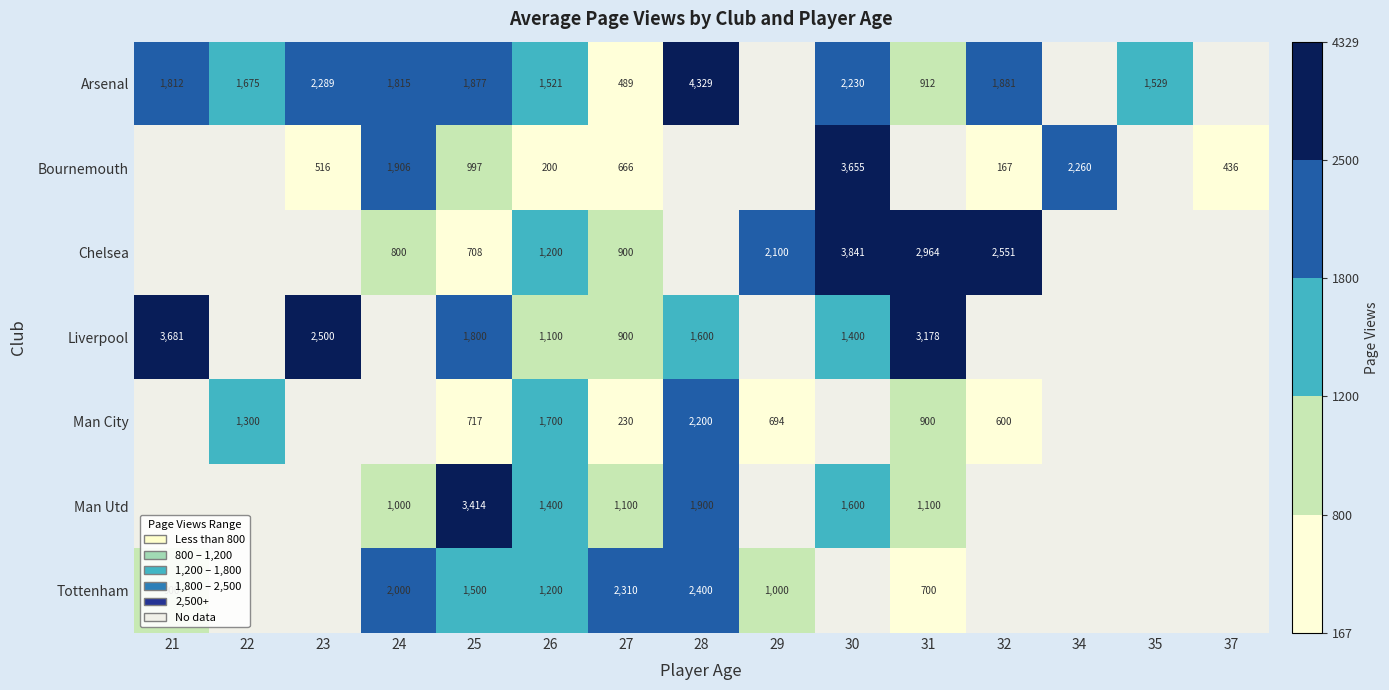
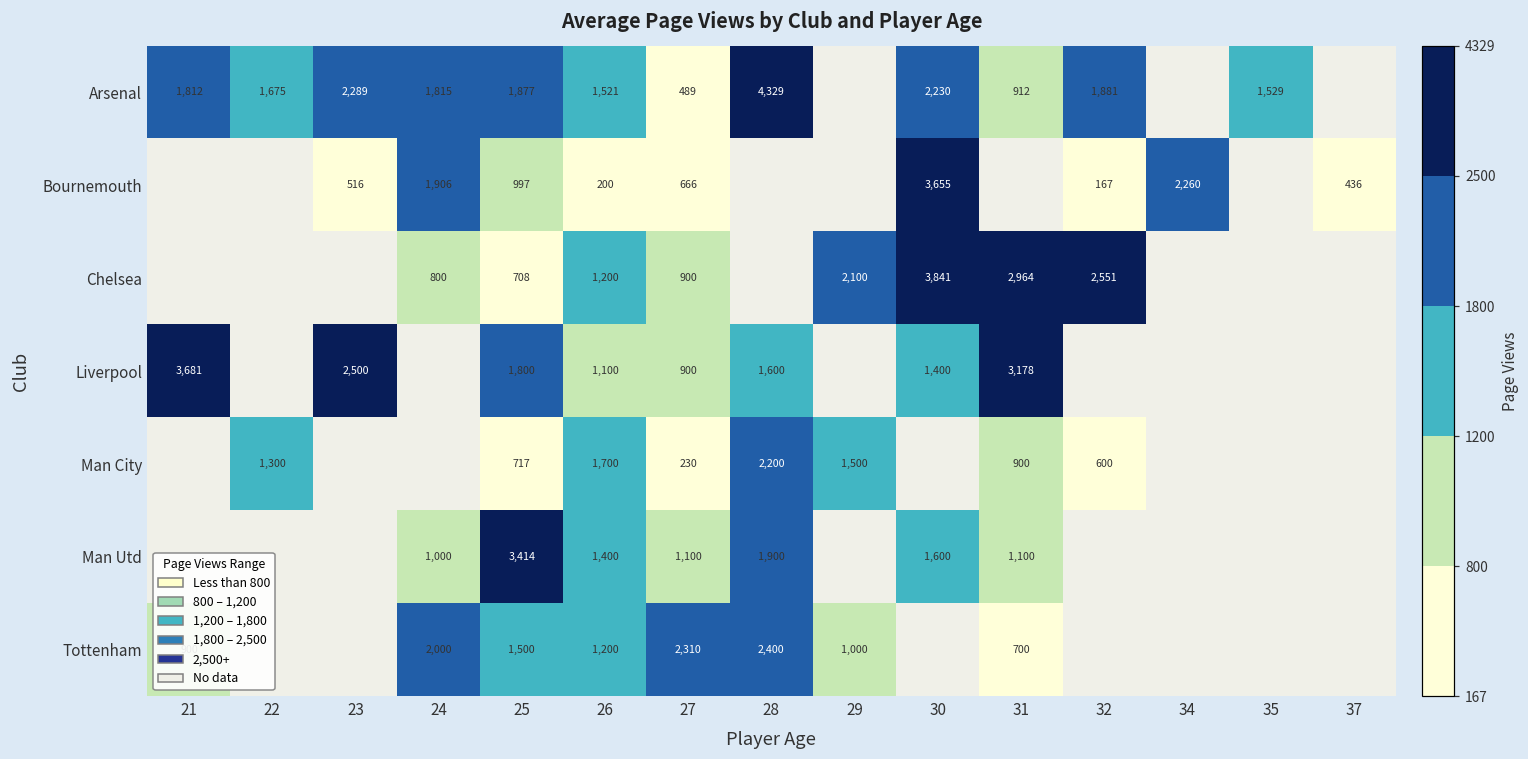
  {
    "Arsenal": {
      "21": "1,812",
      "22": "1,675",
      "23": "2,289",
      "24": "1,815",
      "25": "1,877",
      "26": "1,521",
      "27": "489",
      "28": "4,329",
      "30": "2,230",
      "31": "912",
      "32": "1,881",
      "35": "1,529"
    },
    "Bournemouth": {
      "23": "516",
      "24": "1,906",
      "25": "997",
      "26": "200",
      "27": "666",
      "30": "3,655",
      "32": "167",
      "34": "2,260",
      "37": "436"
    },
    "Chelsea": {
      "24": "800",
      "25": "708",
      "26": "1,200",
      "27": "900",
      "29": "2,100",
      "30": "3,841",
      "31": "2,964",
      "32": "2,551"
    },
    "Liverpool": {
      "21": "3,681",
      "23": "2,500",
      "25": "1,800",
      "26": "1,100",
      "27": "900",
      "28": "1,600",
      "30": "1,400",
      "31": "3,178"
    },
    "Man City": {
      "22": "1,300",
      "25": "717",
      "26": "1,700",
      "27": "230",
      "28": "2,200",
-     "29": "694",
+     "29": "1,500",
      "31": "900",
      "32": "600"
    },
    "Man Utd": {
      "24": "1,000",
      "25": "3,414",
      "26": "1,400",
      "27": "1,100",
      "28": "1,900",
      "30": "1,600",
      "31": "1,100"
    },
    "Tottenham": {
      "24": "2,000",
      "25": "1,500",
      "26": "1,200",
      "27": "2,310",
      "28": "2,400",
      "29": "1,000",
      "31": "700"
    }
  }
